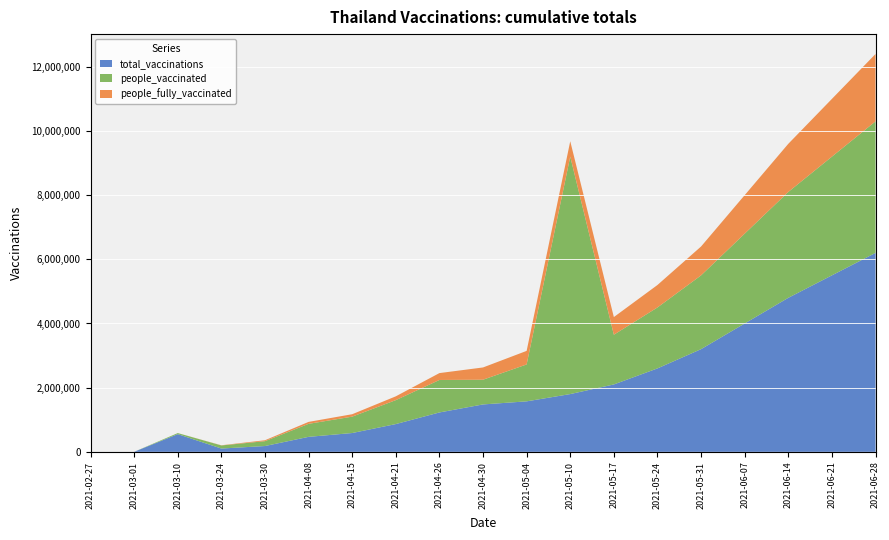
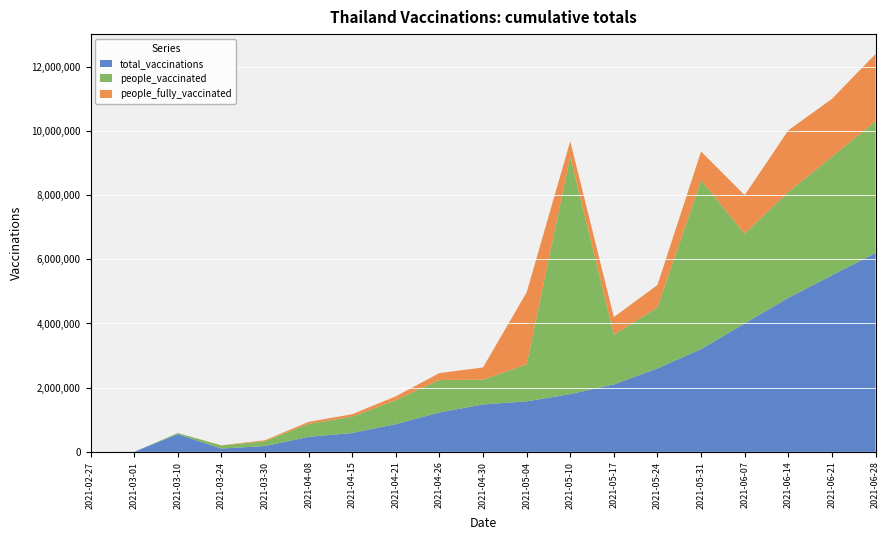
  {
    "total_vaccinations": {
      "2021-03-24": "100,000",
      "2021-03-30": "200,000",
      "2021-04-08": "500,000",
      "2021-04-15": "600,000",
      "2021-04-21": "900,000",
      "2021-04-26": "1,200,000",
      "2021-04-30": "1,500,000",
      "2021-05-04": "1,600,000",
      "2021-05-10": "1,800,000",
      "2021-05-17": "2,100,000",
      "2021-05-24": "2,600,000",
      "2021-05-31": "3,200,000",
      "2021-06-07": "4,000,000",
      "2021-06-14": "4,800,000",
      "2021-06-21": "5,500,000",
      "2021-06-28": "6,200,000"
    },
    "people_vaccinated": {
      "2021-04-21": "700,000",
      "2021-04-26": "1,000,000",
      "2021-04-30": "800,000",
      "2021-05-04": "1,200,000",
      "2021-05-10": "7,400,000",
      "2021-05-17": "1,600,000",
      "2021-05-24": "1,900,000",
-     "2021-05-31": "2,300,000",
+     "2021-05-31": "5,300,000",
      "2021-06-07": "2,800,000",
      "2021-06-14": "3,300,000",
      "2021-06-21": "3,700,000",
      "2021-06-28": "4,100,000"
    },
    "people_fully_vaccinated": {
      "2021-04-21": "100,000",
      "2021-04-26": "200,000",
      "2021-04-30": "400,000",
-     "2021-05-04": "400,000",
+     "2021-05-04": "2,200,000",
      "2021-05-10": "500,000",
      "2021-05-17": "600,000",
      "2021-05-24": "700,000",
      "2021-05-31": "900,000",
      "2021-06-07": "1,200,000",
-     "2021-06-14": "1,500,000",
+     "2021-06-14": "1,900,000",
      "2021-06-21": "1,800,000",
      "2021-06-28": "2,100,000"
    }
  }
